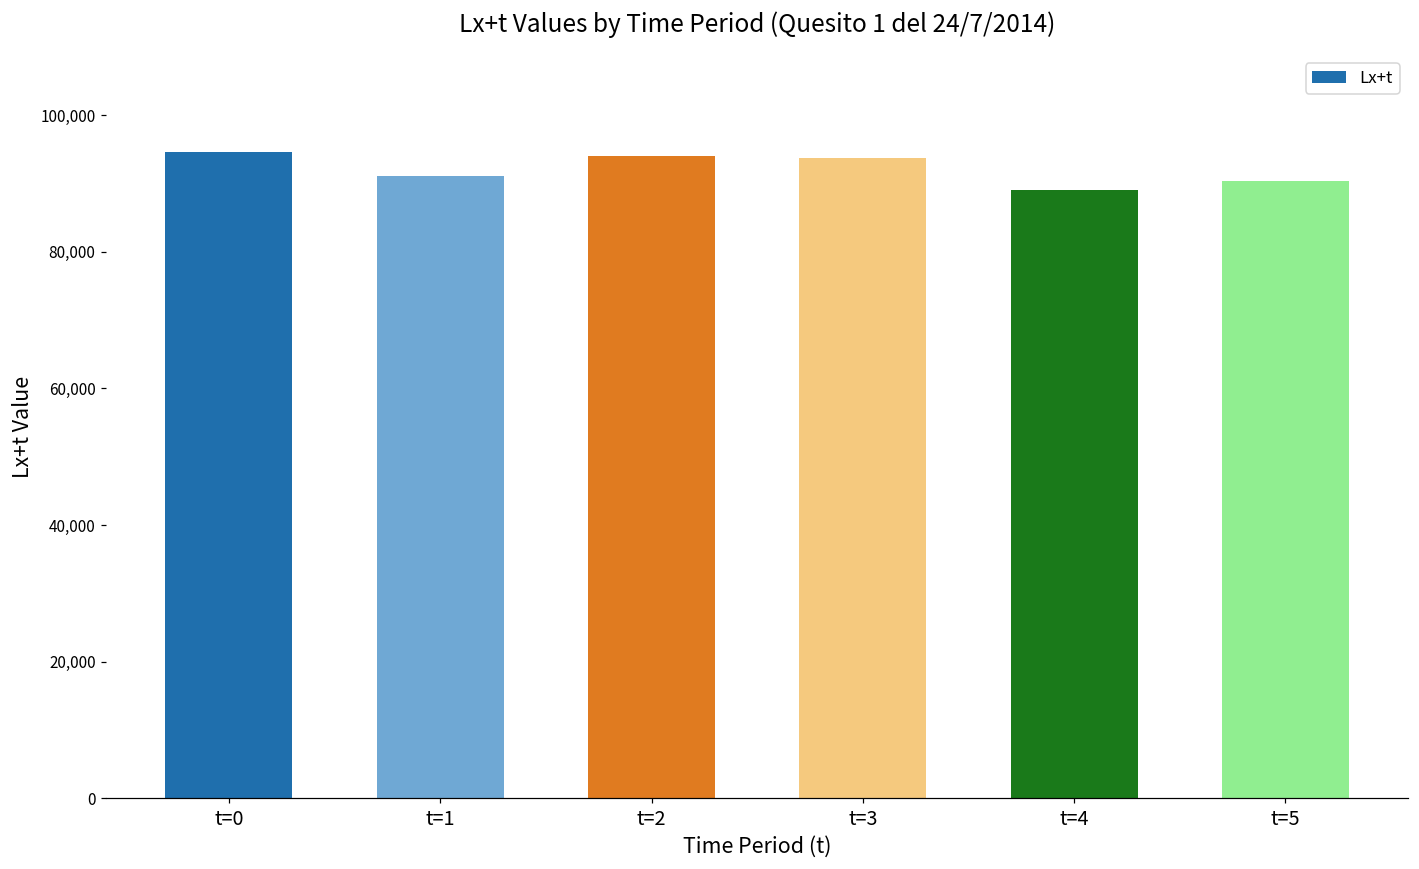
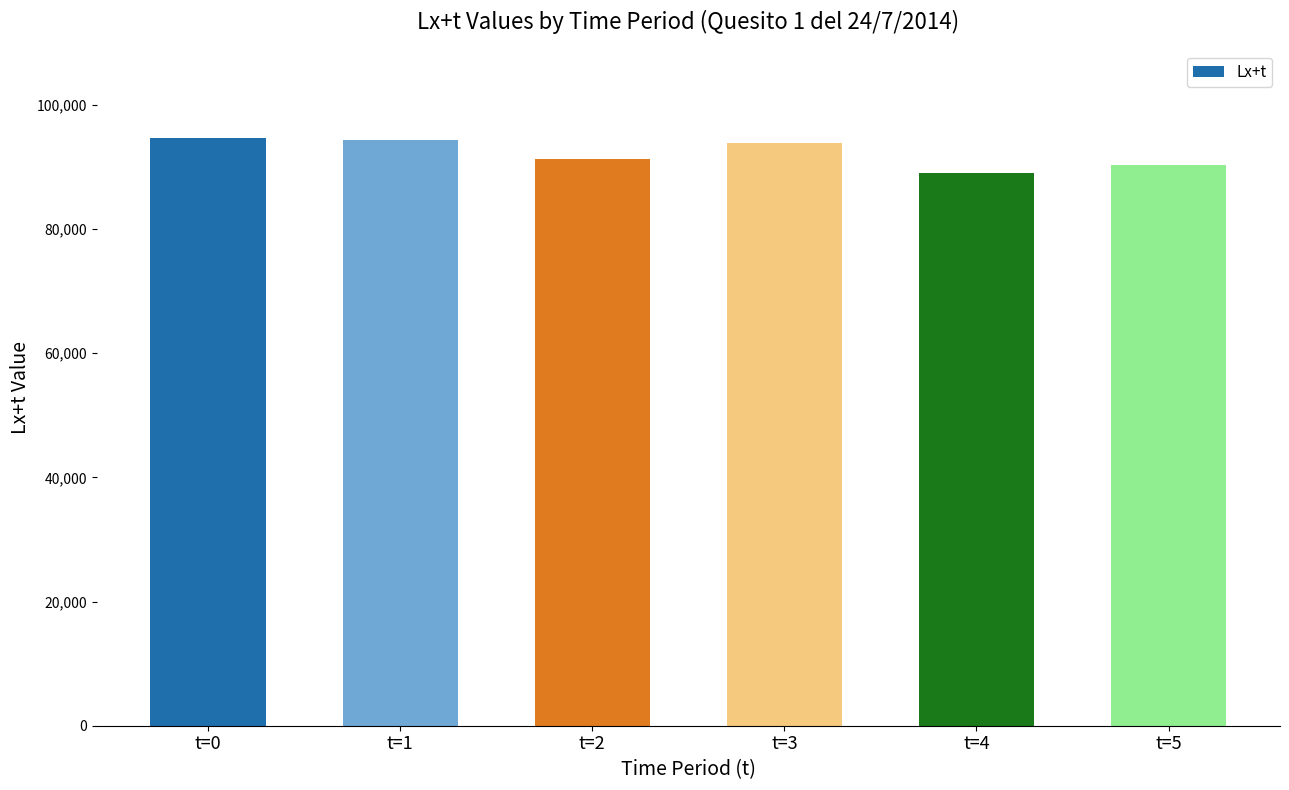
  {
    "t=0": "95,000",
-   "t=1": "91,000",
-   "t=2": "94,000",
+   "t=1": "94,000",
+   "t=2": "91,000",
    "t=3": "94,000",
    "t=4": "89,000",
    "t=5": "90,000"
  }
